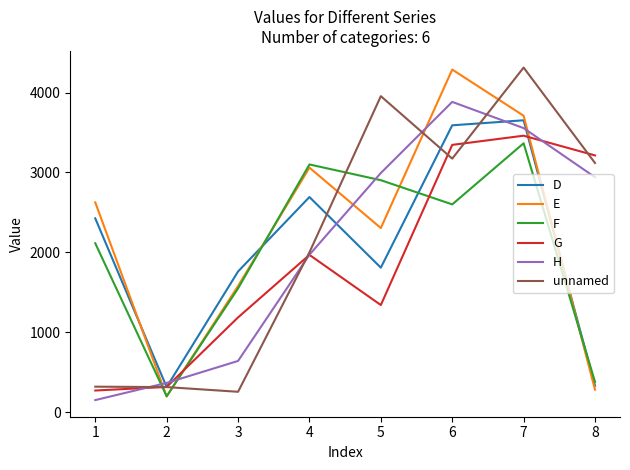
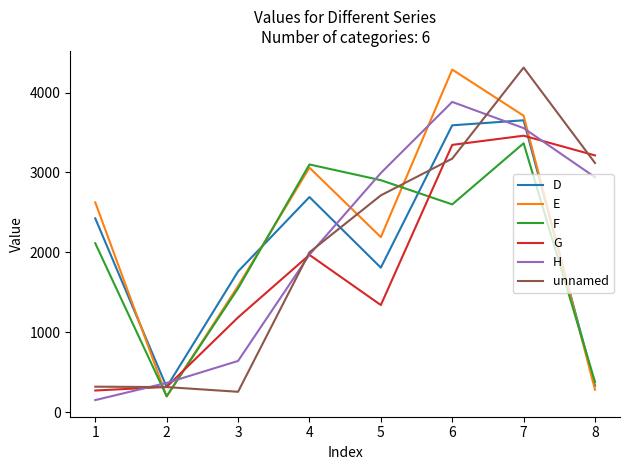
  {
    "D": {
      "1": 2400,
      "3": 1800,
      "4": 2700,
      "5": 1800,
      "6": 3600,
      "7": 3700,
      "8": 300
    },
    "E": {
      "1": 2600,
      "4": 3100,
-     "5": 2300,
+     "5": 2200,
      "6": 4300,
      "7": 3700,
      "8": 300
    },
    "F": {
      "1": 2100,
      "4": 3100,
      "5": 2900,
      "6": 2600,
      "7": 3400,
      "8": 400
    },
    "G": {
      "1": 300,
      "3": 1200,
      "5": 1300,
      "6": 3300,
      "7": 3500,
      "8": 3200
    },
    "H": {
      "1": 200,
      "2": 400,
      "3": 600,
      "5": 3000,
      "6": 3900,
      "7": 3600
    },
    "unnamed": {
      "1": 300,
      "3": 300,
-     "5": 4000,
+     "5": 2700,
      "6": 3200,
      "7": 4300,
      "8": 3100
    }
  }
